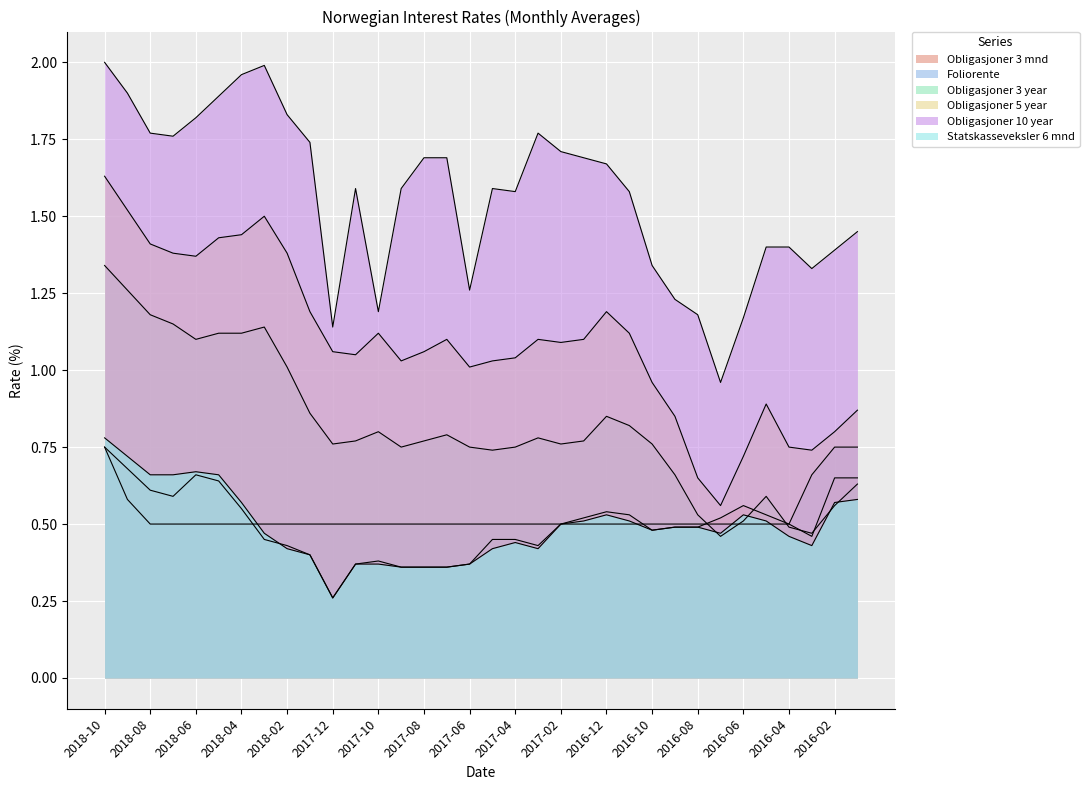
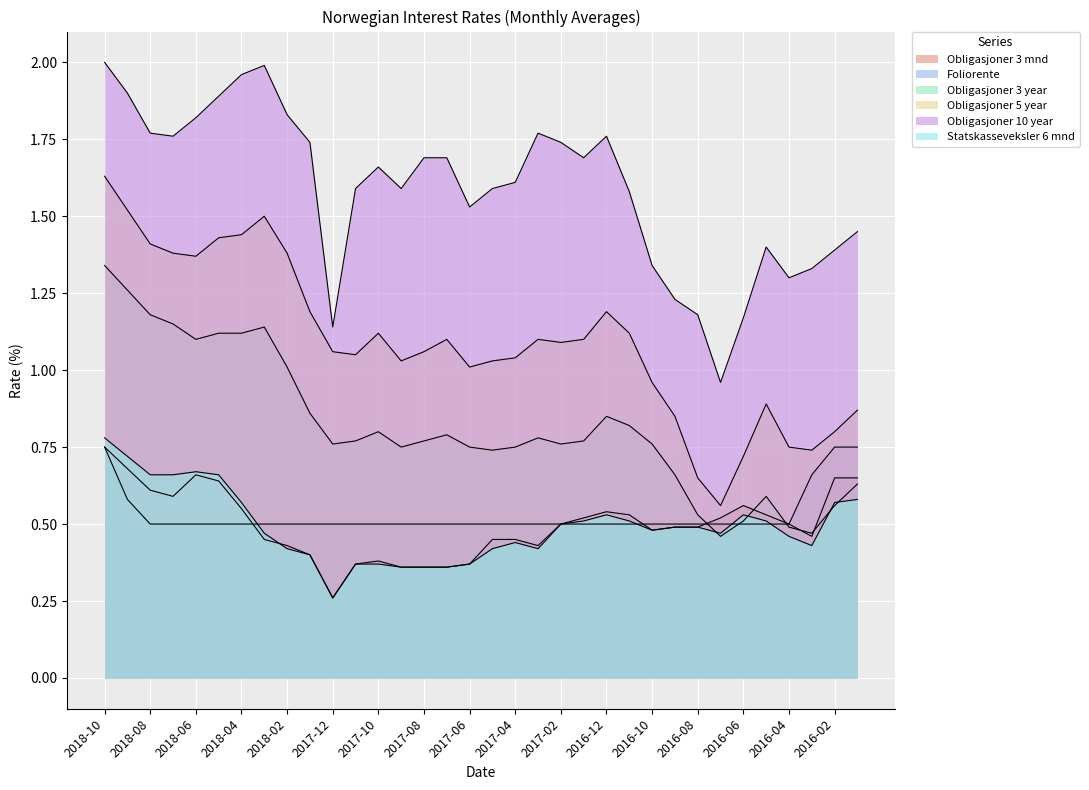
  {
    "Obligasjoner 10 year": {
      "2018-10": 2.00,
      "2018-08": 1.77,
      "2018-06": 1.82,
      "2018-04": 1.96,
      "2018-02": 1.83,
      "2017-12": 1.14,
-     "2017-10": 1.19,
+     "2017-10": 1.66,
      "2017-08": 1.69,
-     "2017-06": 1.26,
-     "2017-04": 1.58,
-     "2017-02": 1.71,
-     "2016-12": 1.67,
+     "2017-06": 1.53,
+     "2017-04": 1.61,
+     "2017-02": 1.74,
+     "2016-12": 1.76,
      "2016-10": 1.34,
      "2016-08": 1.18,
      "2016-06": 1.17,
-     "2016-04": 1.4,
+     "2016-04": 1.3,
      "2016-02": 1.39
    }
  }
